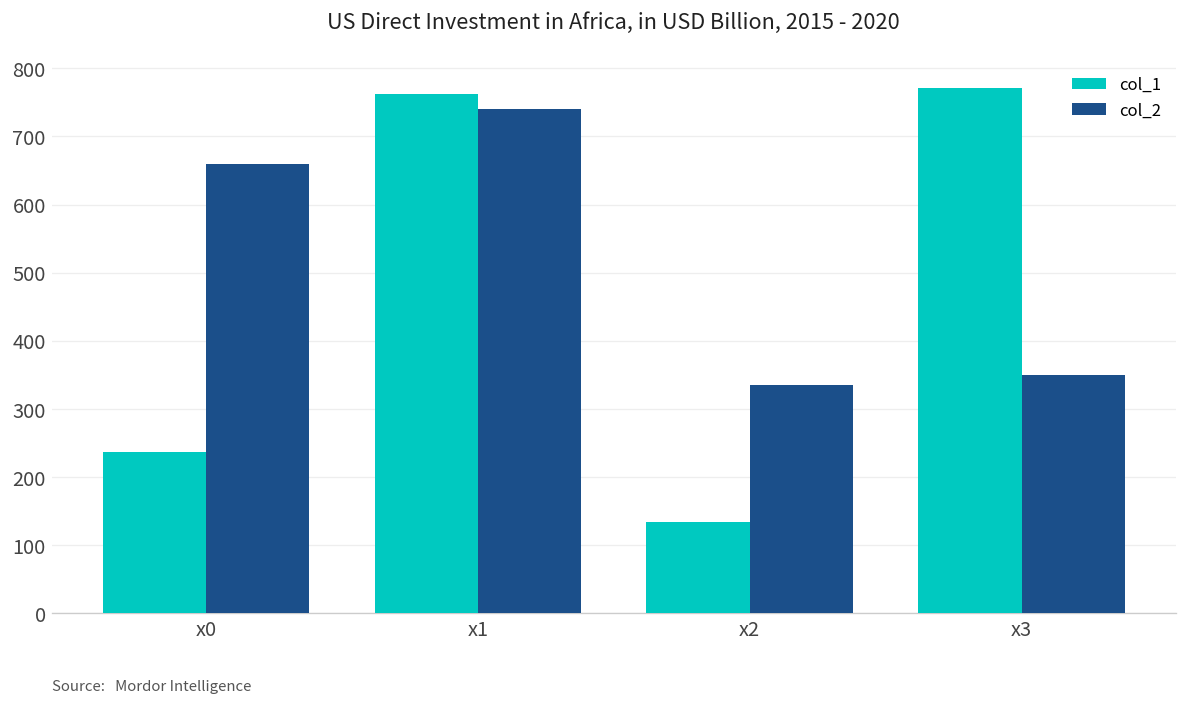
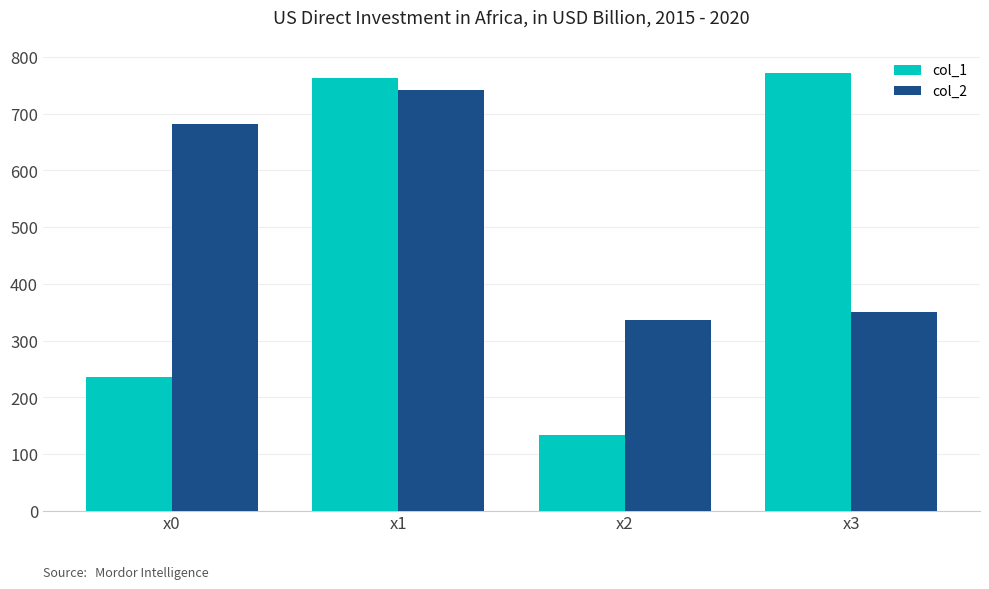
  {
    "col_1": {
      "x0": 240,
      "x1": 760,
      "x2": 130,
      "x3": 770
    },
    "col_2": {
-     "x0": 660,
+     "x0": 680,
      "x1": 740,
      "x2": 340,
      "x3": 350
    }
  }
